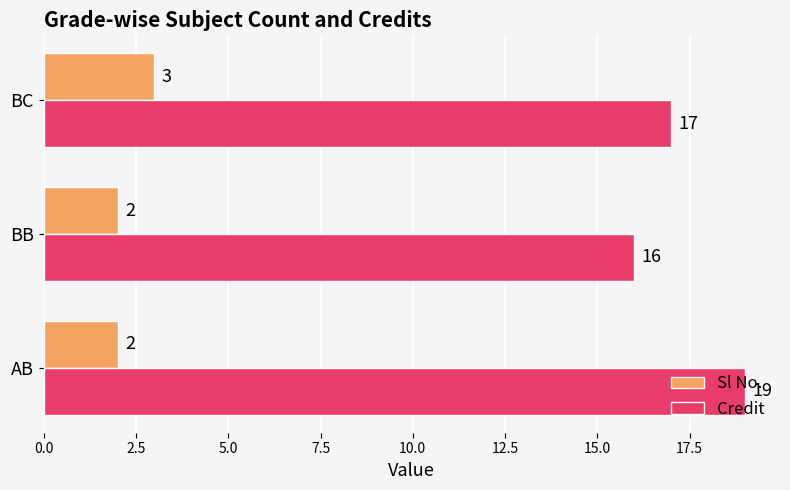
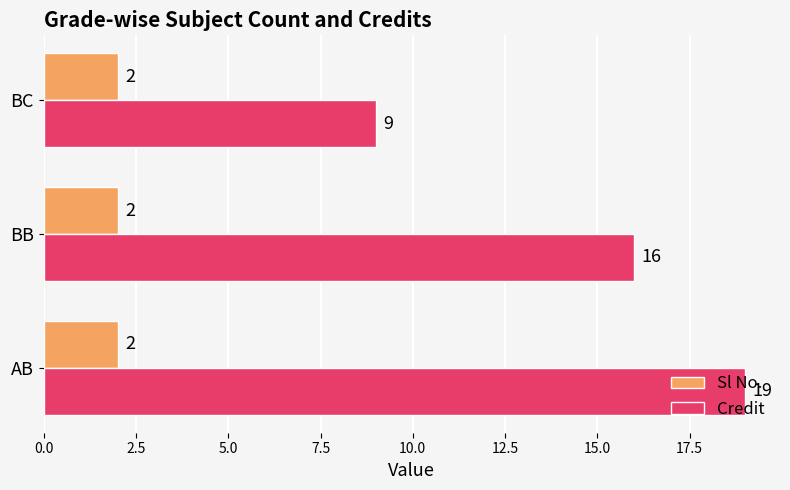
  {
    "Sl No.": {
-     "BC": 3,
+     "BC": 2,
      "BB": 2,
      "AB": 2
    },
    "Credit": {
-     "BC": 17,
+     "BC": 9,
      "BB": 16,
      "AB": 19
    }
  }
